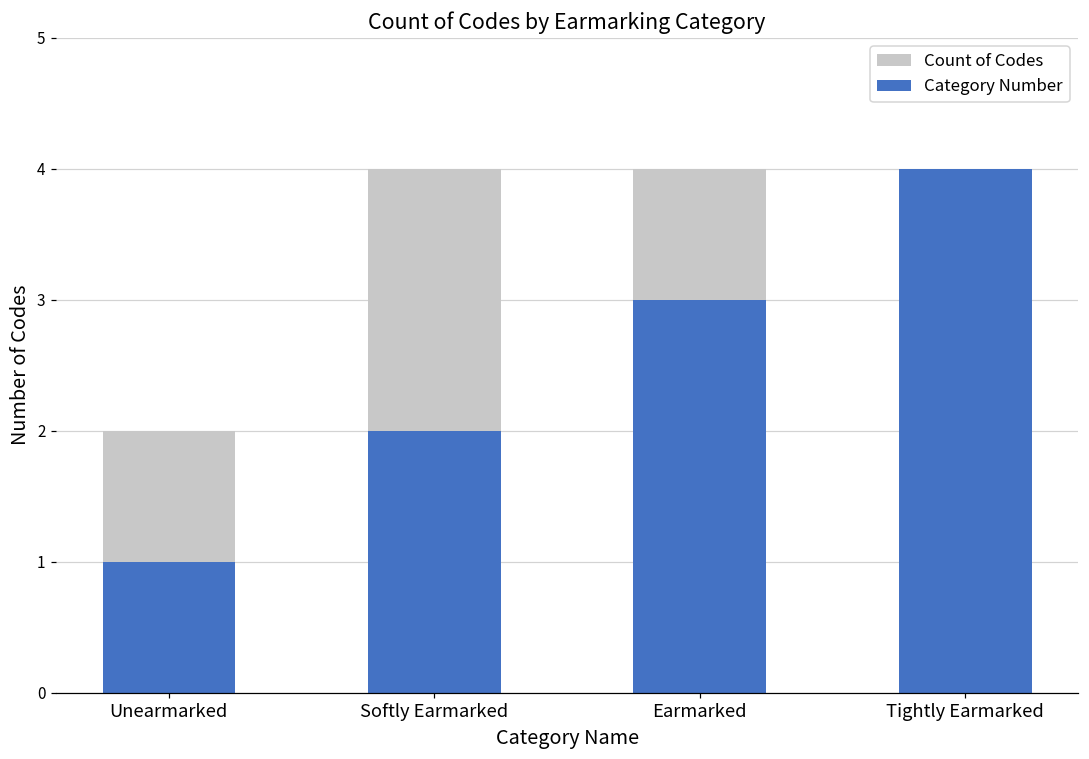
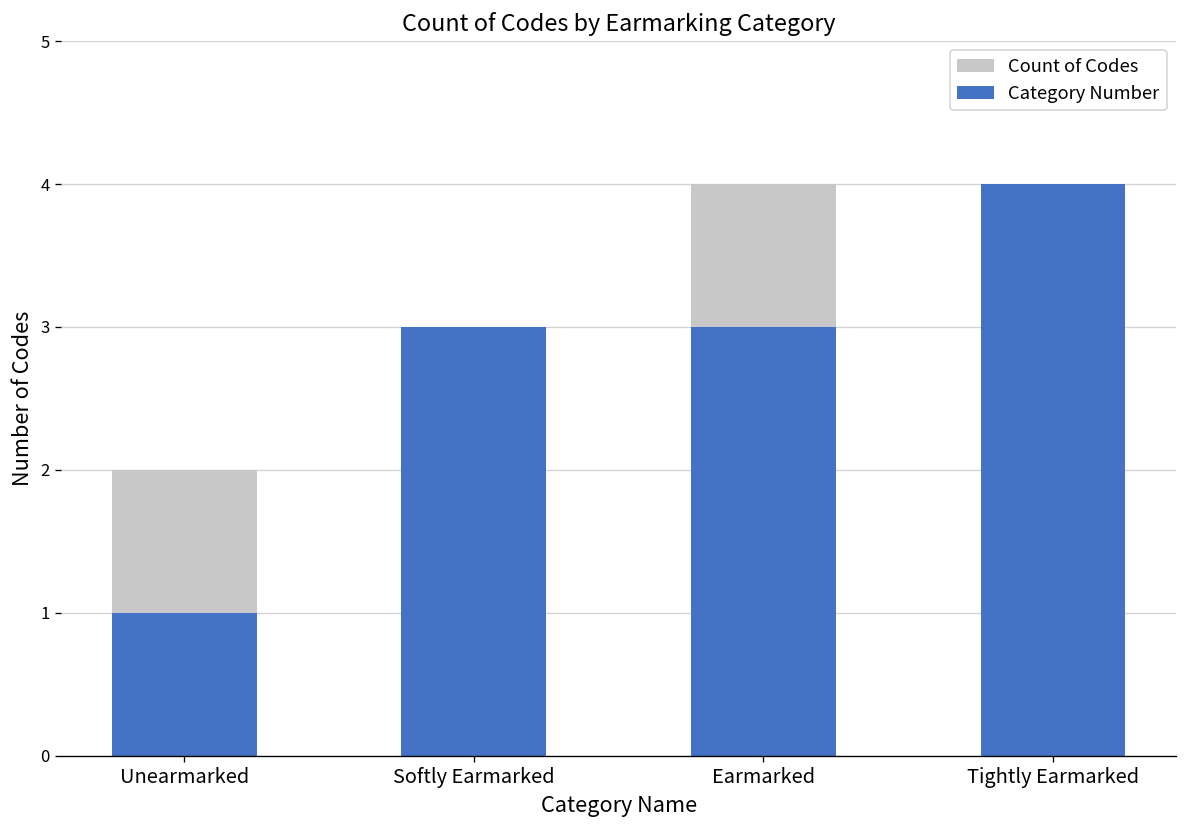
  {
    "Count of Codes": {
      "Unearmarked": 2,
-     "Softly Earmarked": 4,
+     "Softly Earmarked": 2,
      "Earmarked": 4,
      "Tightly Earmarked": 4
    },
    "Category Number": {
-     "Softly Earmarked": 2,
+     "Softly Earmarked": 3,
      "Tightly Earmarked": 4
    }
  }
